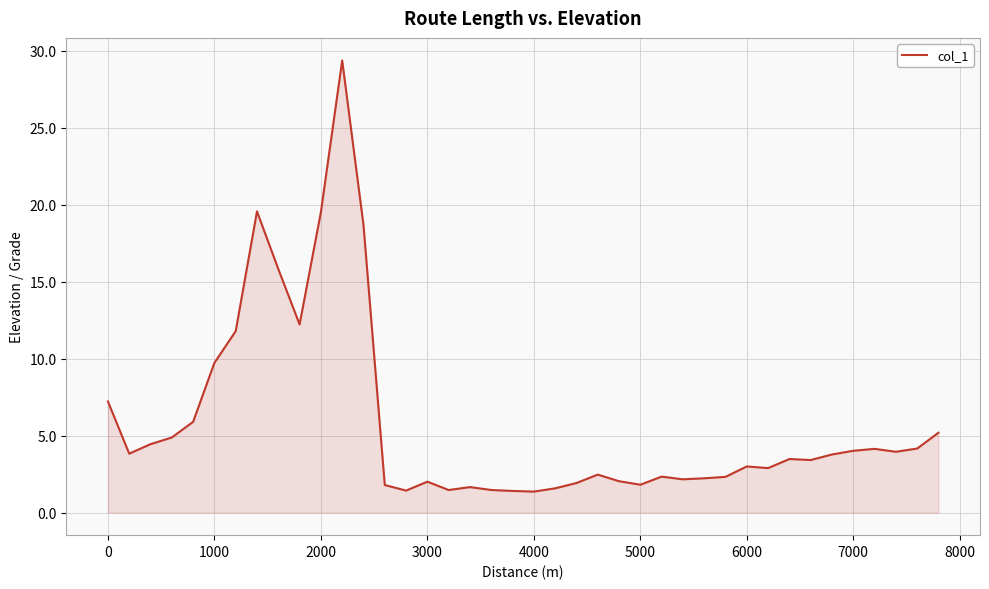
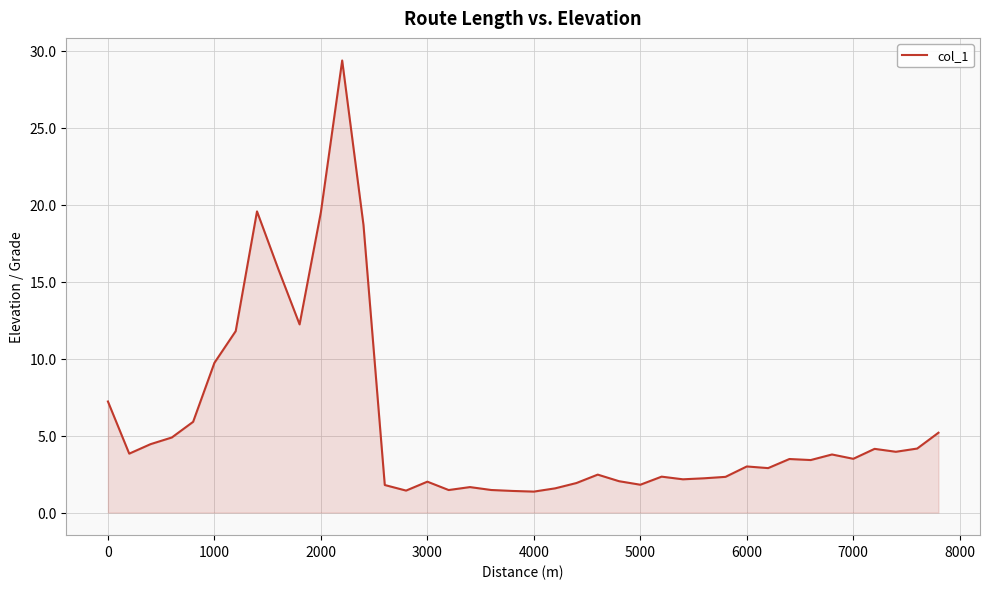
  {
    "0": 7.2,
    "1000": 9.7,
    "2000": 19.5,
    "3000": 2.0,
    "4000": 1.4,
    "5000": 1.8,
    "6000": 3.0,
-   "7000": 4.0
+   "7000": 3.5
  }
